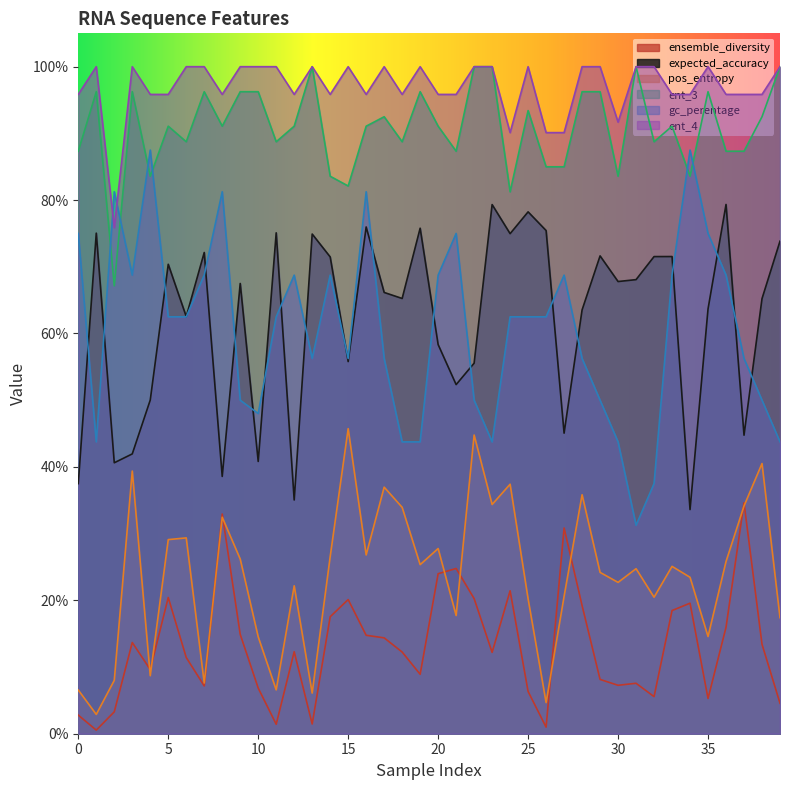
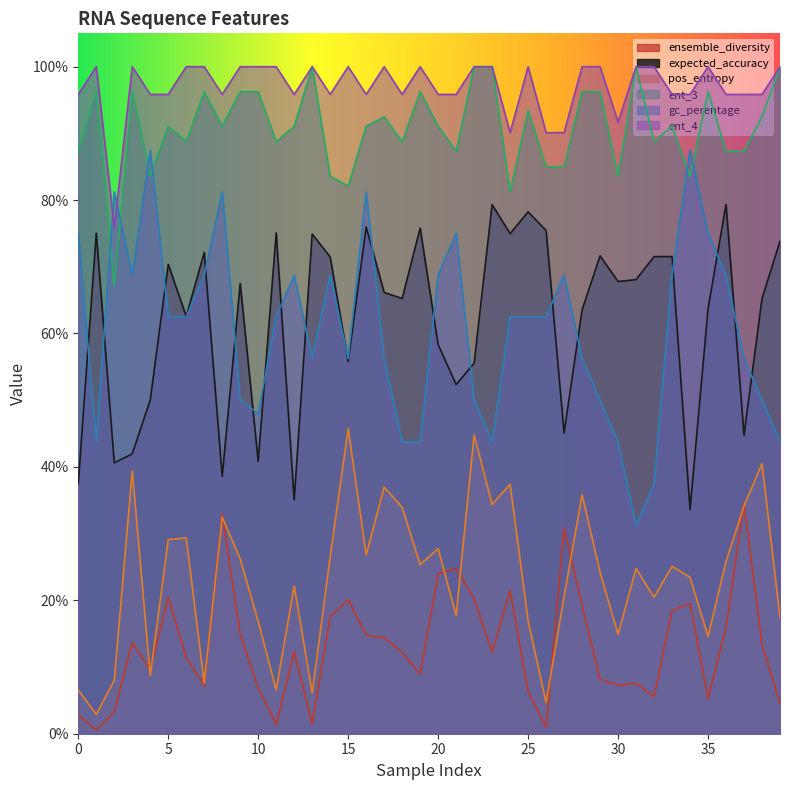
  {
    "ensemble_diversity": {
      "0": "3%",
      "5": "20%",
      "10": "7%",
      "15": "20%",
      "20": "24%",
      "25": "6%",
      "30": "7%",
      "35": "5%"
    },
    "expected_accuracy": {
      "0": "37%",
      "5": "70%",
      "10": "41%",
      "15": "56%",
      "20": "58%",
      "25": "78%",
      "30": "68%",
      "35": "64%"
    },
    "pos_entropy": {
      "0": "7%",
      "5": "29%",
-     "10": "15%",
+     "10": "17%",
      "15": "46%",
      "20": "28%",
-     "25": "20%",
-     "30": "23%",
+     "25": "17%",
+     "30": "15%",
      "35": "15%"
    },
    "ent_3": {
      "0": "87%",
      "5": "91%",
      "10": "96%",
      "15": "82%",
      "20": "91%",
      "25": "93%",
      "30": "84%"
    },
    "gc_perentage": {
      "0": "75%",
      "5": "63%",
      "10": "48%",
      "15": "56%",
      "20": "69%",
      "25": "63%",
      "30": "44%",
      "35": "75%"
    },
    "ent_4": {
      "0": "96%",
      "5": "96%",
      "10": "100%",
      "15": "100%",
      "20": "96%",
      "25": "100%",
      "30": "92%"
    }
  }
